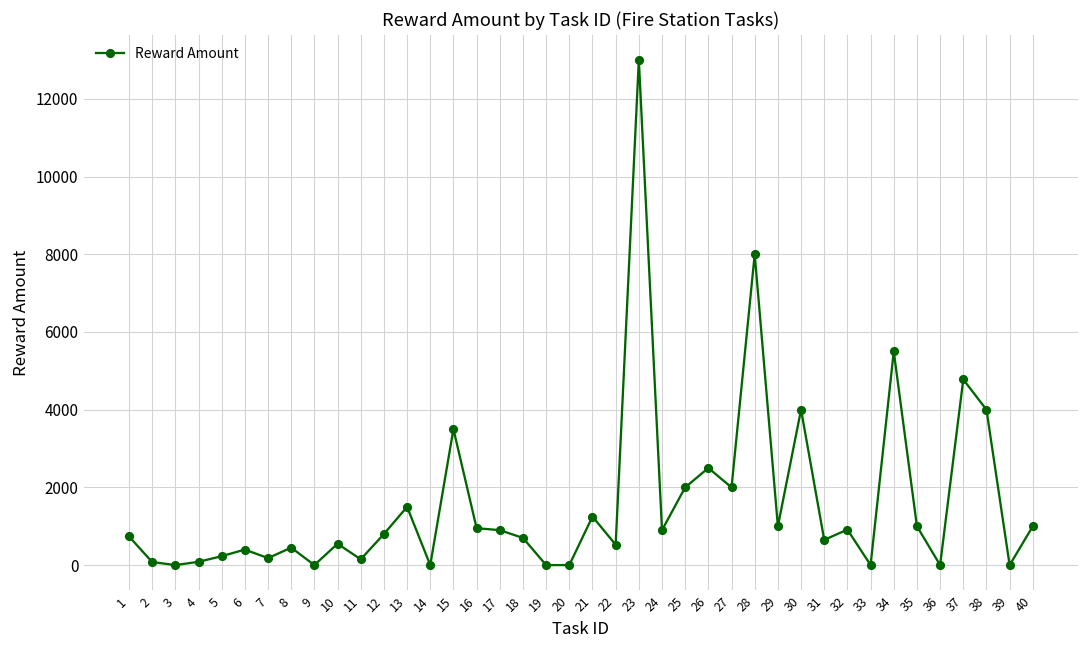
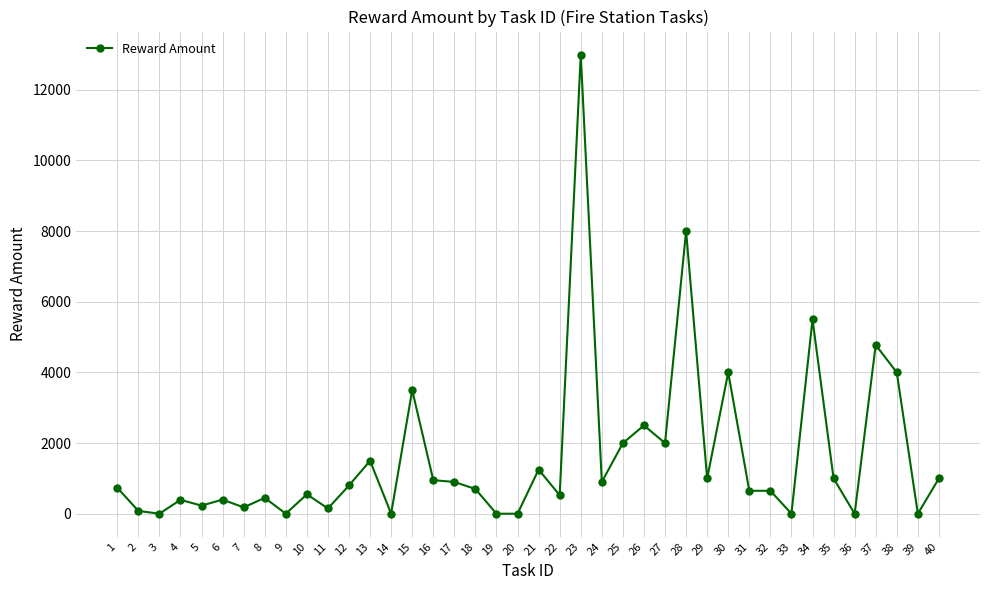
  {
    "1": 700,
    "2": 100,
    "3": 0,
-   "4": 100,
+   "4": 400,
    "5": 200,
    "6": 400,
    "7": 200,
    "8": 500,
    "9": 0,
    "10": 600,
    "11": 200,
    "12": 800,
    "13": 1500,
    "14": 0,
    "15": 3500,
    "16": 1000,
    "17": 900,
    "18": 700,
    "19": 0,
    "20": 0,
    "21": 1300,
    "22": 500,
    "23": 13000,
    "24": 900,
    "25": 2000,
    "26": 2500,
    "27": 2000,
    "28": 8000,
    "29": 1000,
    "30": 4000,
    "31": 700,
-   "32": 900,
+   "32": 700,
    "33": 0,
    "34": 5500,
    "35": 1000,
    "36": 0,
    "37": 4800,
    "38": 4000,
    "39": 0,
    "40": 1000
  }
